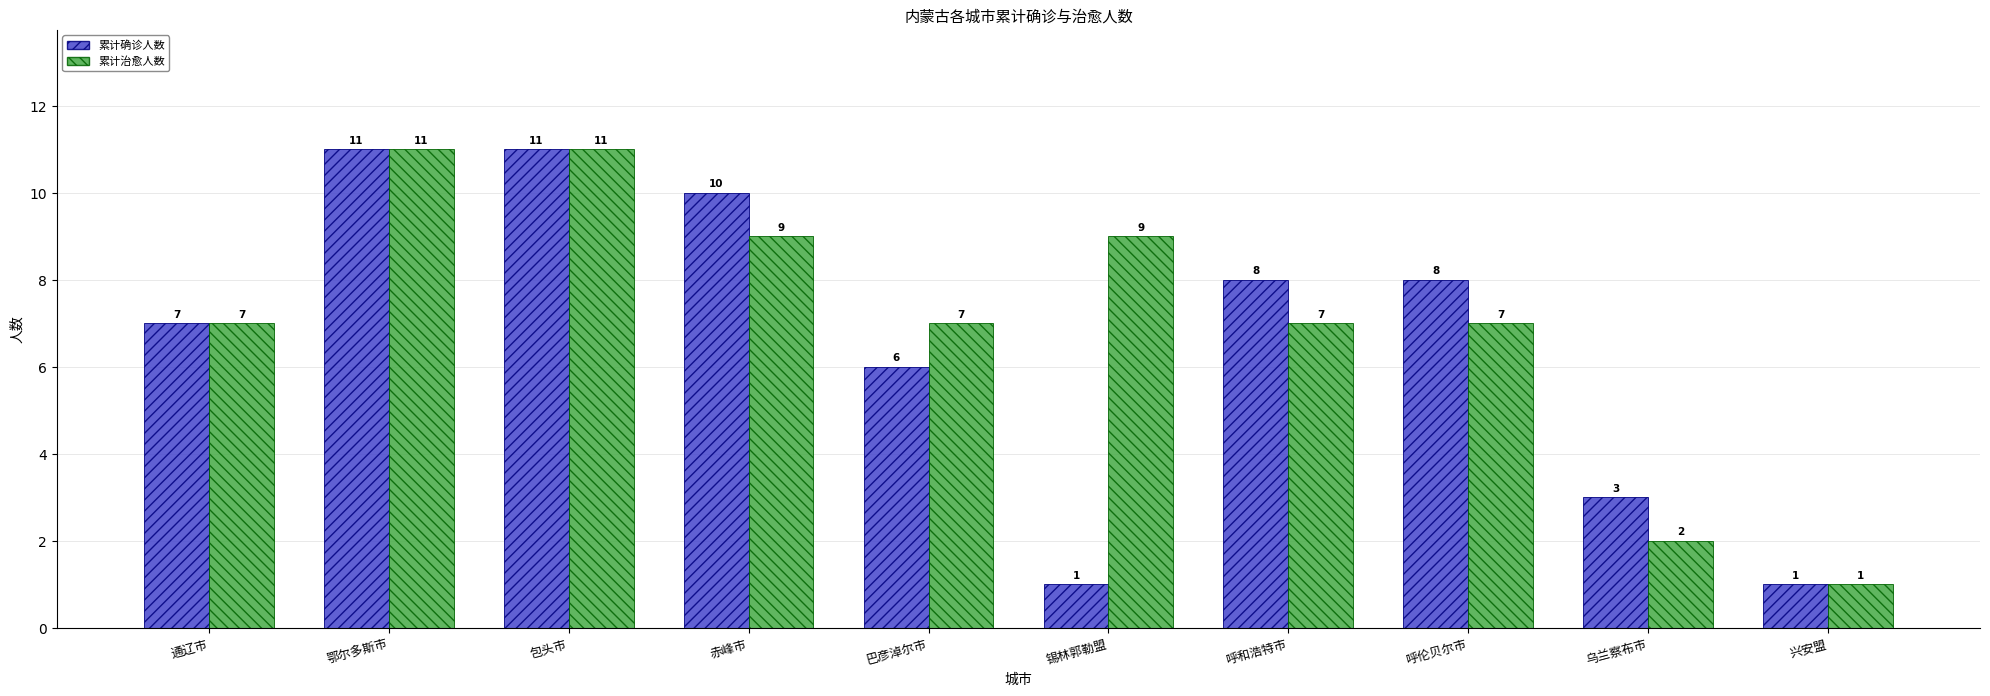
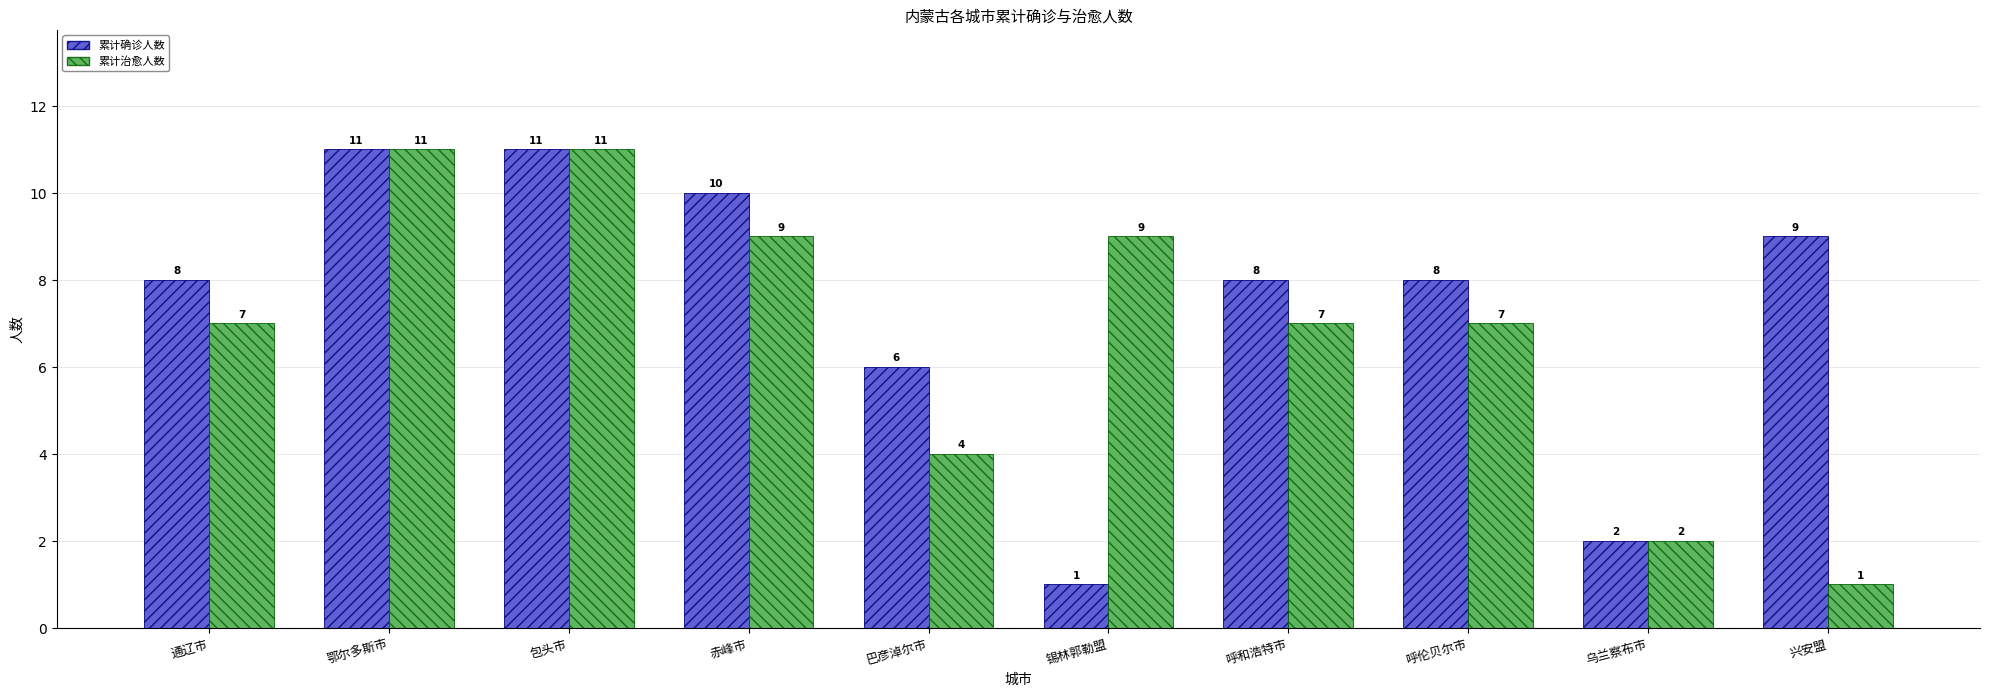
  {
    "累计确诊人数": {
-     "通辽市": 7,
+     "通辽市": 8,
      "鄂尔多斯市": 11,
      "包头市": 11,
      "赤峰市": 10,
      "巴彦淖尔市": 6,
      "锡林郭勒盟": 1,
      "呼和浩特市": 8,
      "呼伦贝尔市": 8,
-     "乌兰察布市": 3,
-     "兴安盟": 1
+     "乌兰察布市": 2,
+     "兴安盟": 9
    },
    "累计治愈人数": {
      "通辽市": 7,
      "鄂尔多斯市": 11,
      "包头市": 11,
      "赤峰市": 9,
-     "巴彦淖尔市": 7,
+     "巴彦淖尔市": 4,
      "锡林郭勒盟": 9,
      "呼和浩特市": 7,
      "呼伦贝尔市": 7,
      "乌兰察布市": 2,
      "兴安盟": 1
    }
  }
